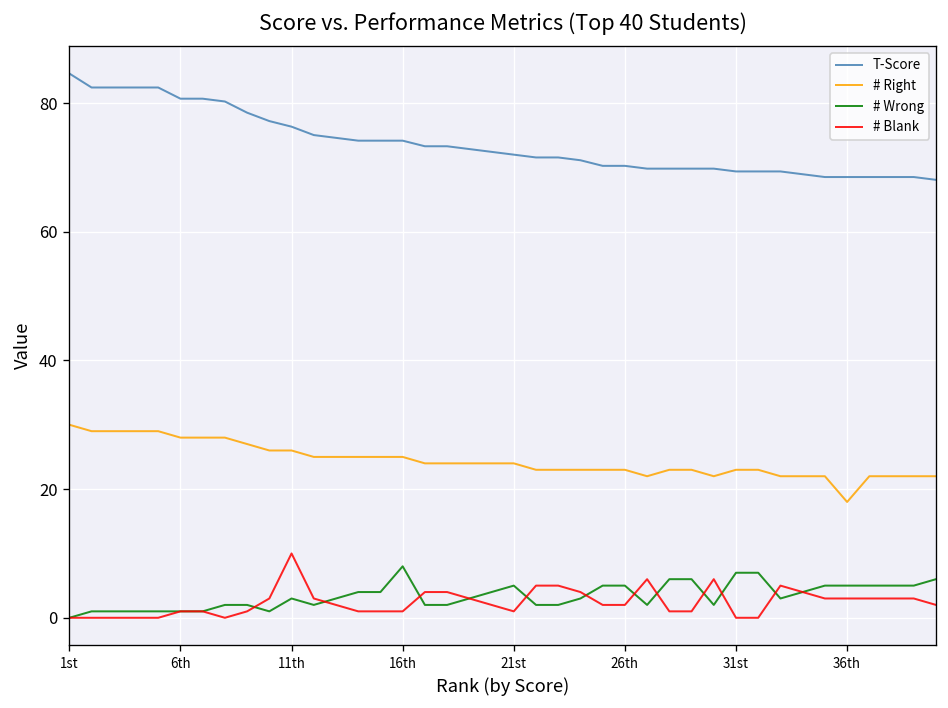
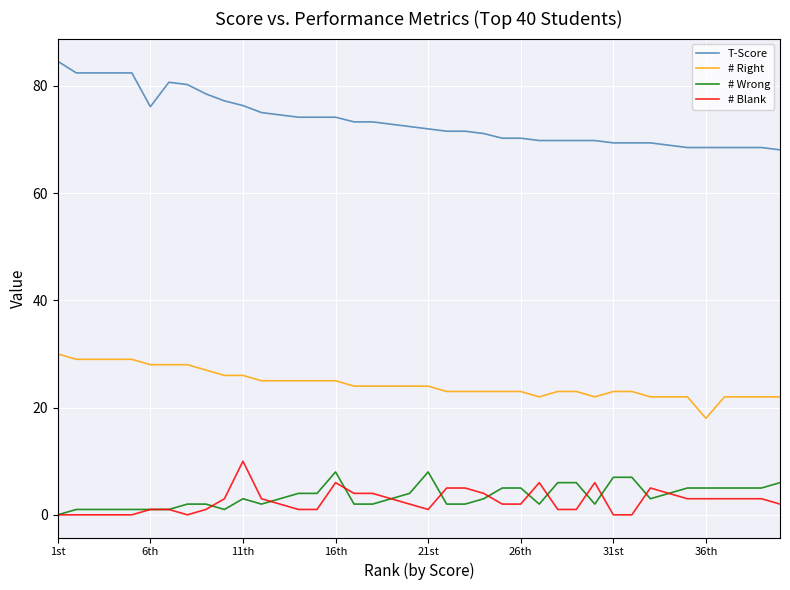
  {
    "T-Score": {
      "1st": 85,
-     "6th": 81,
+     "6th": 76,
      "11th": 76,
      "16th": 74,
      "21st": 72,
      "26th": 70,
      "31st": 69,
      "36th": 68
    },
    "# Right": {
      "1st": 30,
      "6th": 28,
      "11th": 26,
      "16th": 25,
      "21st": 24,
      "26th": 23,
      "31st": 23,
      "36th": 18
    },
    "# Wrong": {
      "11th": 3,
      "16th": 8,
-     "21st": 5,
+     "21st": 8,
      "26th": 5,
      "31st": 7,
      "36th": 5
    },
    "# Blank": {
      "11th": 10,
-     "16th": 1,
+     "16th": 6,
      "21st": 1,
      "26th": 2,
      "31st": 0,
      "36th": 3
    }
  }
